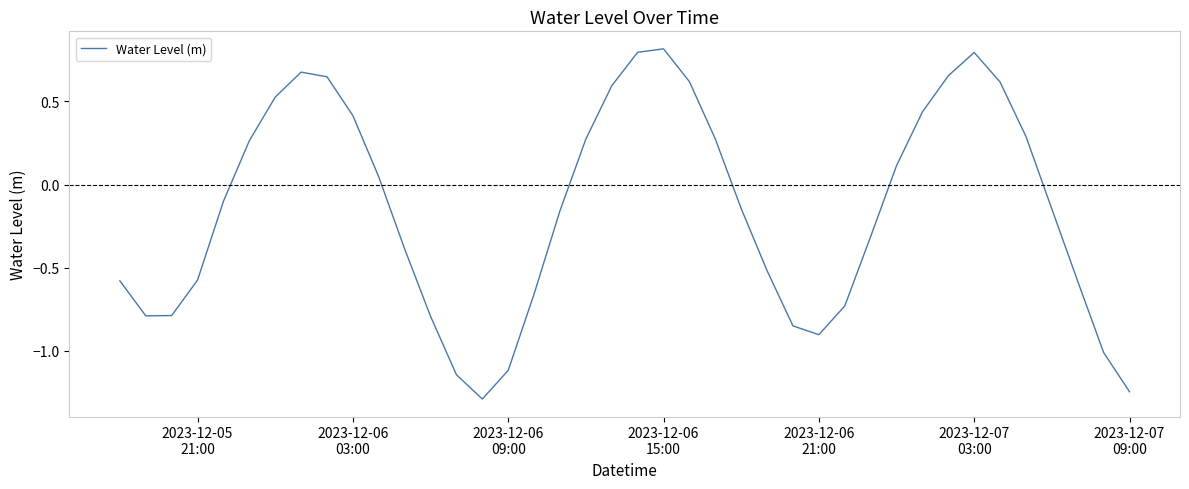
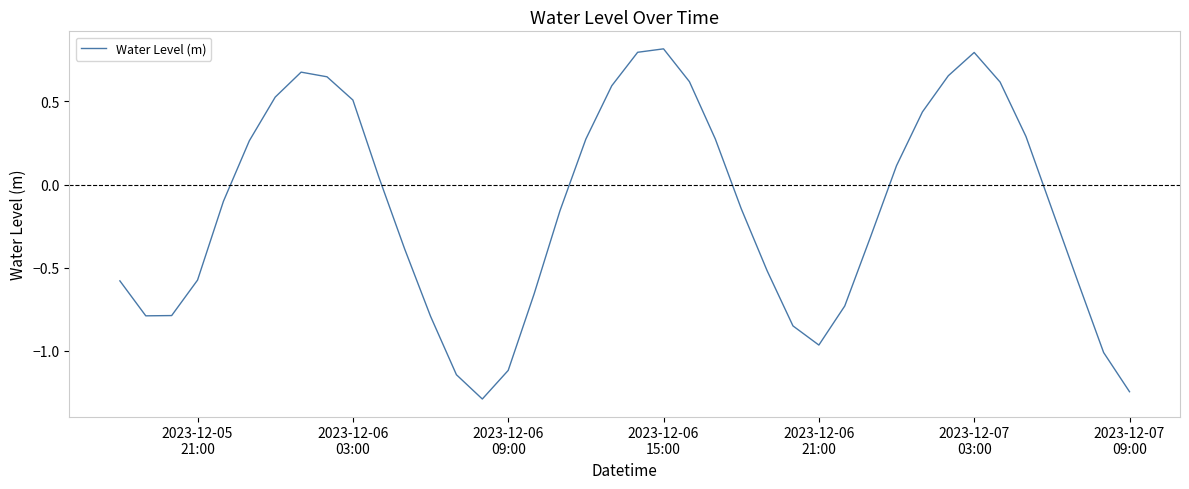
  {
    "2023-12-05 21:00": -0.57,
-   "2023-12-06 03:00": 0.41,
+   "2023-12-06 03:00": 0.51,
    "2023-12-06 09:00": -1.12,
    "2023-12-06 15:00": 0.82,
-   "2023-12-06 21:00": -0.90,
+   "2023-12-06 21:00": -0.97,
    "2023-12-07 03:00": 0.79,
    "2023-12-07 09:00": -1.25
  }
